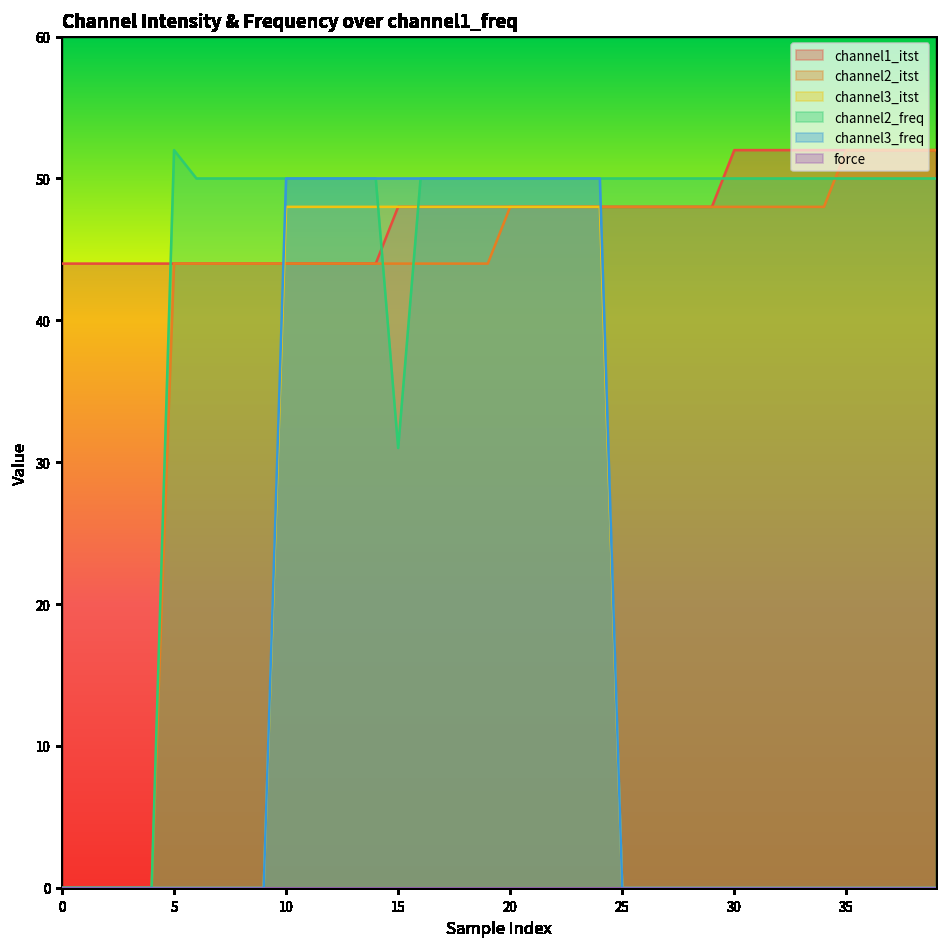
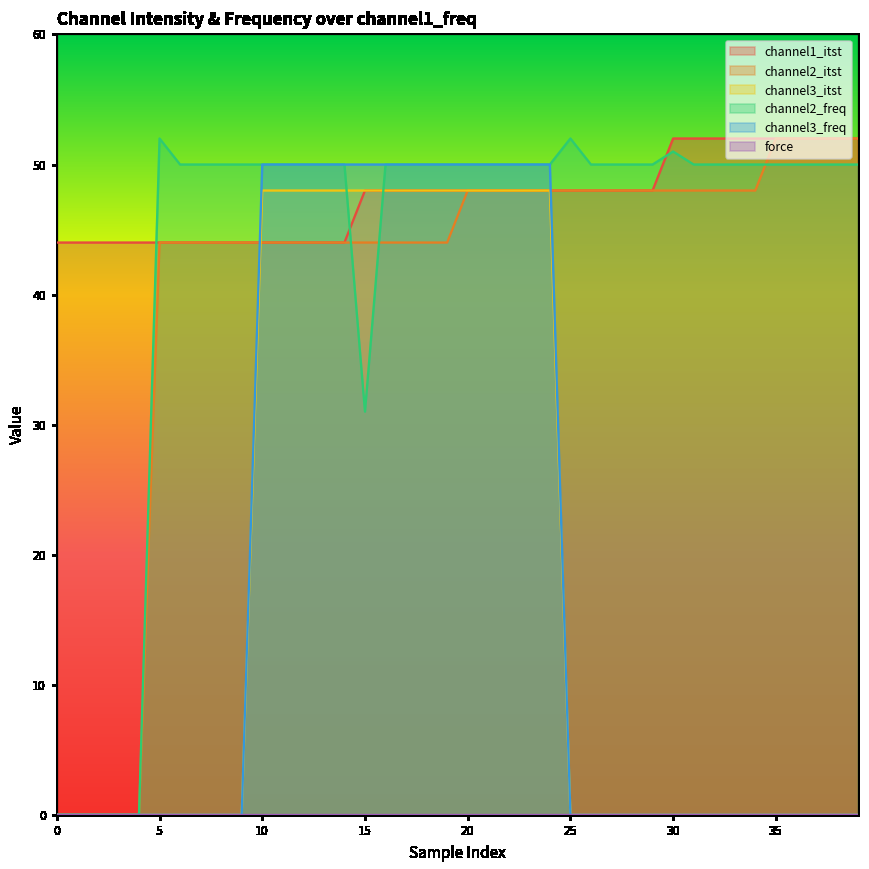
  {
    "channel2_freq": {
      "5": 52,
      "15": 31,
-     "25": 50,
-     "30": 50,
+     "25": 52,
+     "30": 51,
      "35": 50
    },
    "channel3_freq": {
      "15": 50
    },
    "force": {
      "10": 0,
      "15": 0,
      "20": 0
    }
  }
